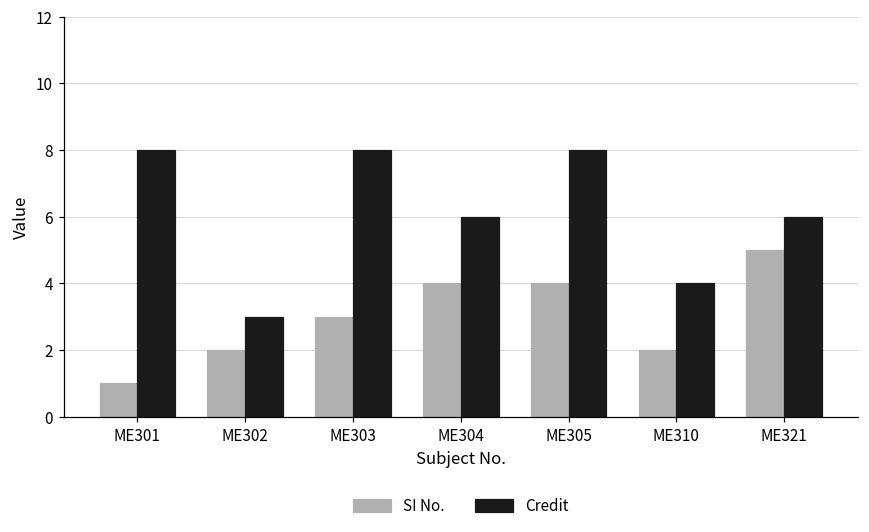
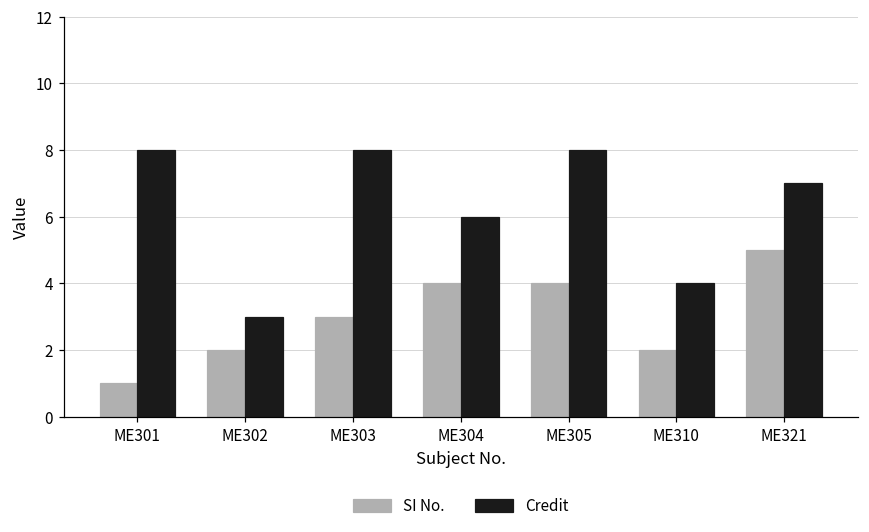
  {
    "SI No.": {
      "ME301": 1,
      "ME302": 2,
      "ME303": 3,
      "ME304": 4,
      "ME305": 4,
      "ME310": 2,
      "ME321": 5
    },
    "Credit": {
      "ME301": 8,
      "ME302": 3,
      "ME303": 8,
      "ME304": 6,
      "ME305": 8,
      "ME310": 4,
-     "ME321": 6
+     "ME321": 7
    }
  }
